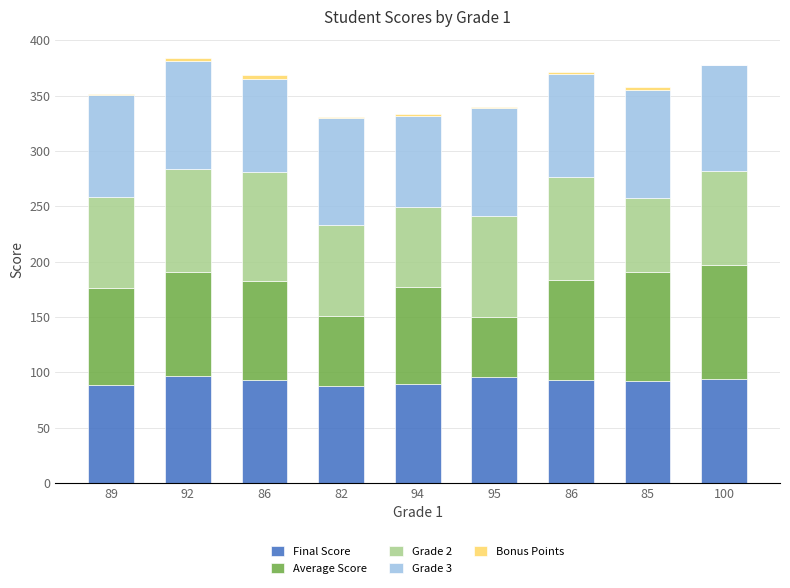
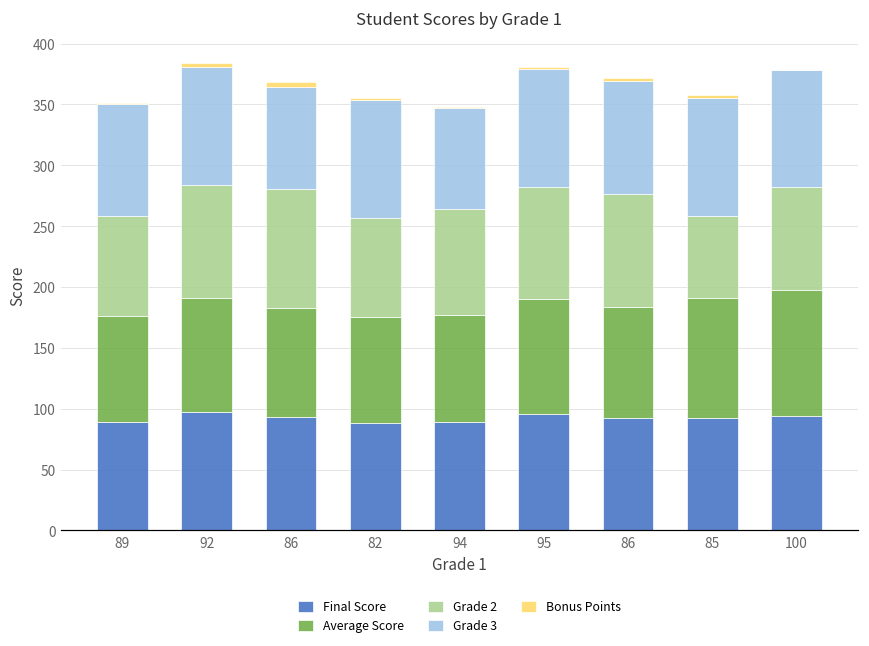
  {
    "Final Score": {
      "89": 89,
      "92": 97,
      "82": 88,
      "94": 89,
      "95": 96,
      "85": 92,
      "100": 94
    },
    "Average Score": {
      "89": 88,
      "92": 94,
-     "82": 63,
+     "82": 87,
      "94": 88,
-     "95": 54,
+     "95": 95,
      "85": 99,
      "100": 103
    },
    "Grade 2": {
      "89": 82,
      "92": 93,
      "82": 82,
-     "94": 72,
+     "94": 87,
      "95": 92,
      "85": 67,
      "100": 85
    },
    "Grade 3": {
      "89": 92,
      "92": 97,
      "82": 97,
      "94": 83,
      "95": 97,
      "85": 97,
      "100": 96
    },
    "Bonus Points": {
      "92": 3,
      "85": 3,
      "100": 0
    }
  }
